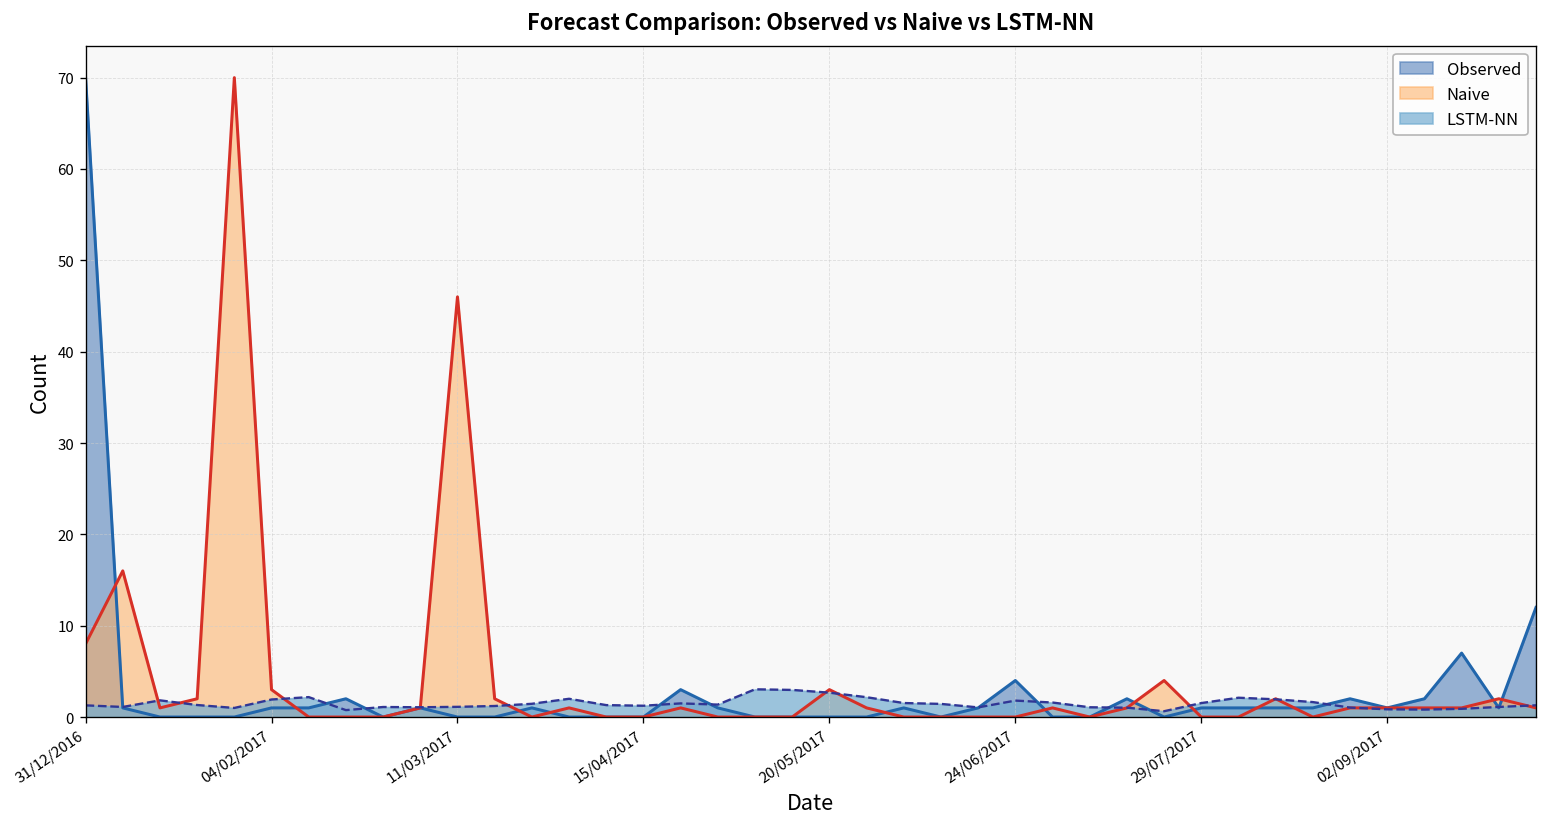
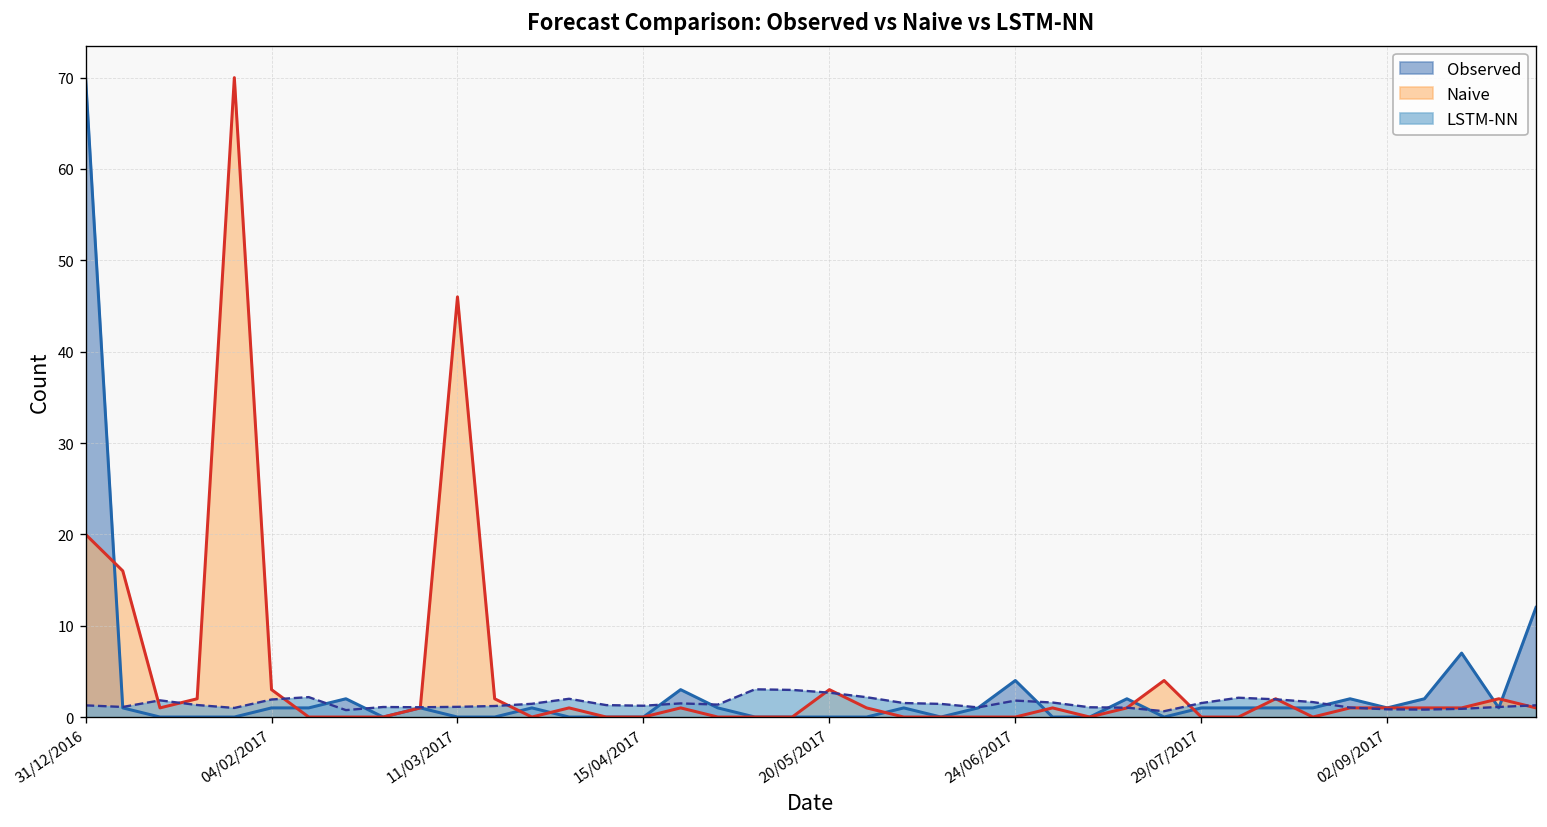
  {
    "Naive": {
-     "31/12/2016": 8,
+     "31/12/2016": 20,
      "04/02/2017": 3,
      "11/03/2017": 46,
      "20/05/2017": 3,
      "24/06/2017": 0,
      "29/07/2017": 0
    }
  }
